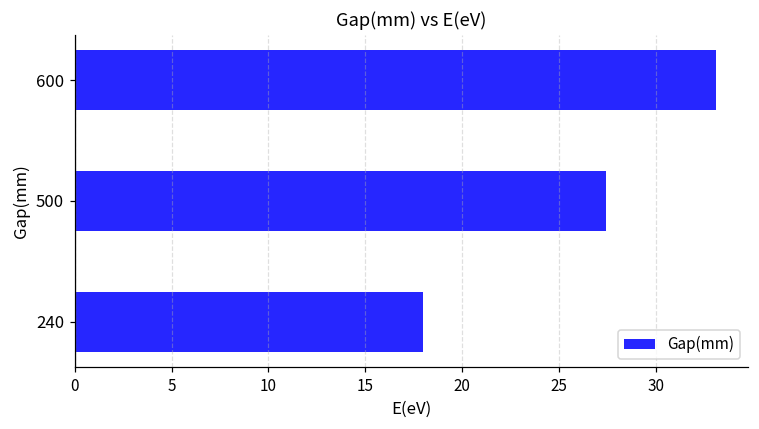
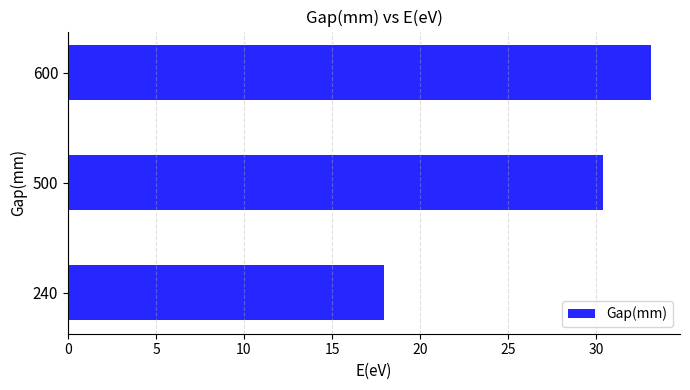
  {
    "600": 33.1,
-   "500": 27.4,
+   "500": 30.4,
    "240": 18.0
  }
